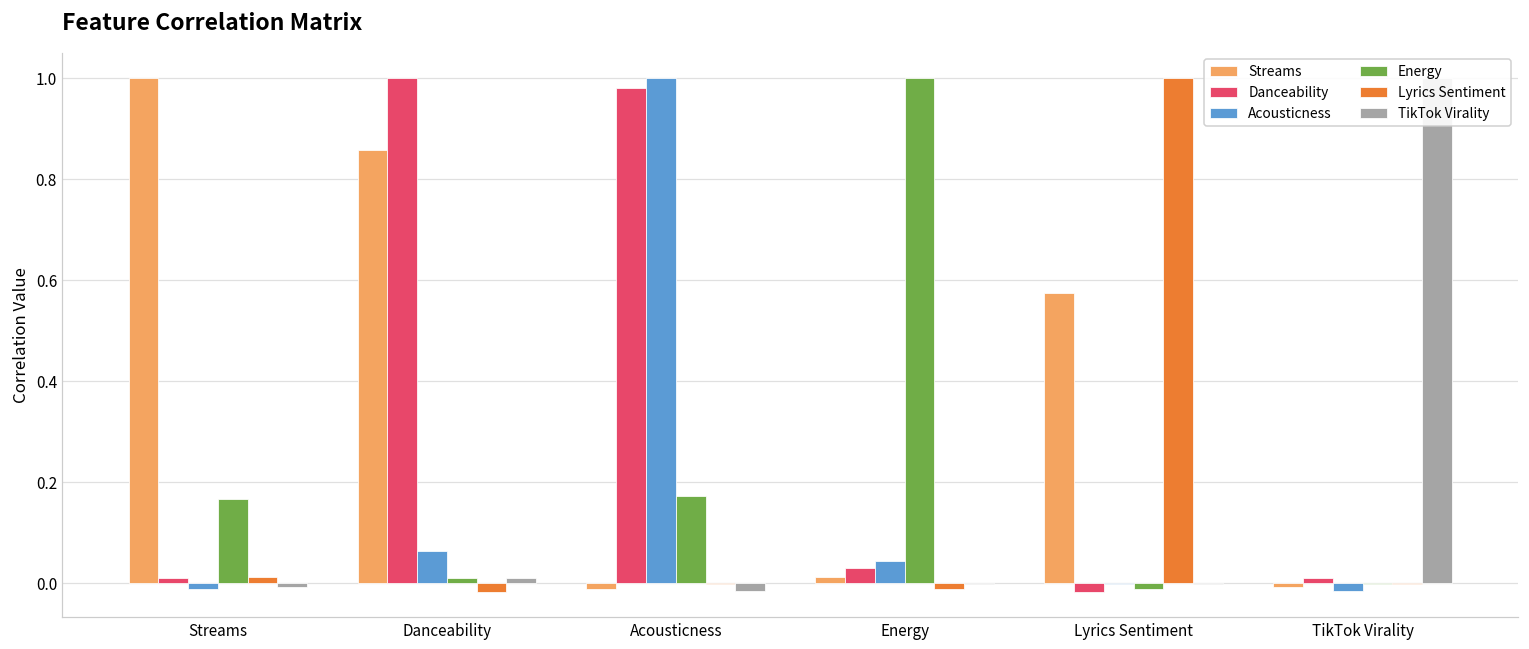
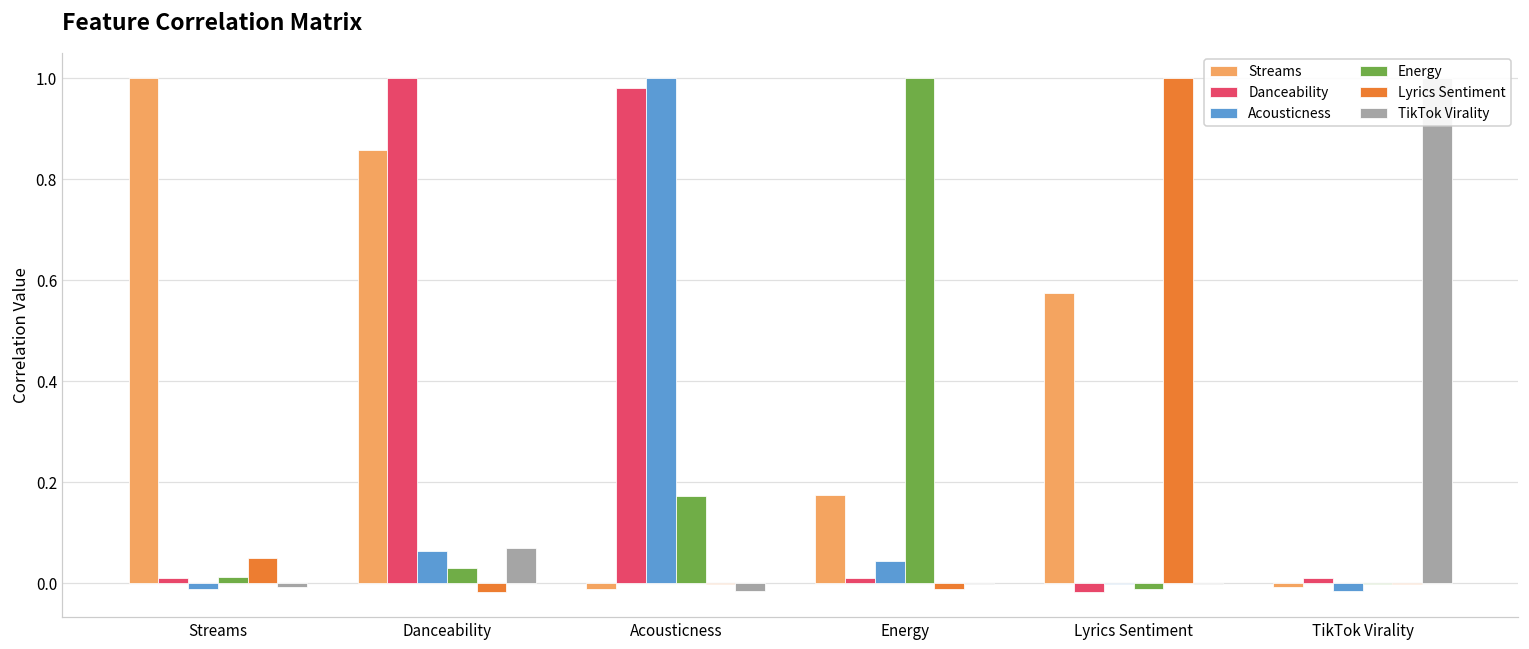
  {
    "Streams": {
      "Streams": 1.00,
      "Danceability": 0.86,
      "Acousticness": -0.01,
-     "Energy": 0.01,
+     "Energy": 0.17,
      "Lyrics Sentiment": 0.57,
      "TikTok Virality": -0.01
    },
    "Danceability": {
      "Streams": 0.01,
      "Danceability": 1.00,
      "Acousticness": 0.98,
-     "Energy": 0.03,
+     "Energy": 0.01,
      "Lyrics Sentiment": -0.02,
      "TikTok Virality": 0.01
    },
    "Acousticness": {
      "Streams": -0.01,
      "Danceability": 0.06,
      "Acousticness": 1.00,
      "Energy": 0.04,
      "TikTok Virality": -0.02
    },
    "Energy": {
-     "Streams": 0.17,
-     "Danceability": 0.01,
+     "Streams": 0.01,
+     "Danceability": 0.03,
      "Acousticness": 0.17,
      "Energy": 1.00,
      "Lyrics Sentiment": -0.01
    },
    "Lyrics Sentiment": {
-     "Streams": 0.01,
+     "Streams": 0.05,
      "Danceability": -0.02,
      "Energy": -0.01,
      "Lyrics Sentiment": 1.00
    },
    "TikTok Virality": {
      "Streams": -0.01,
-     "Danceability": 0.01,
+     "Danceability": 0.07,
      "Acousticness": -0.02
    }
  }
